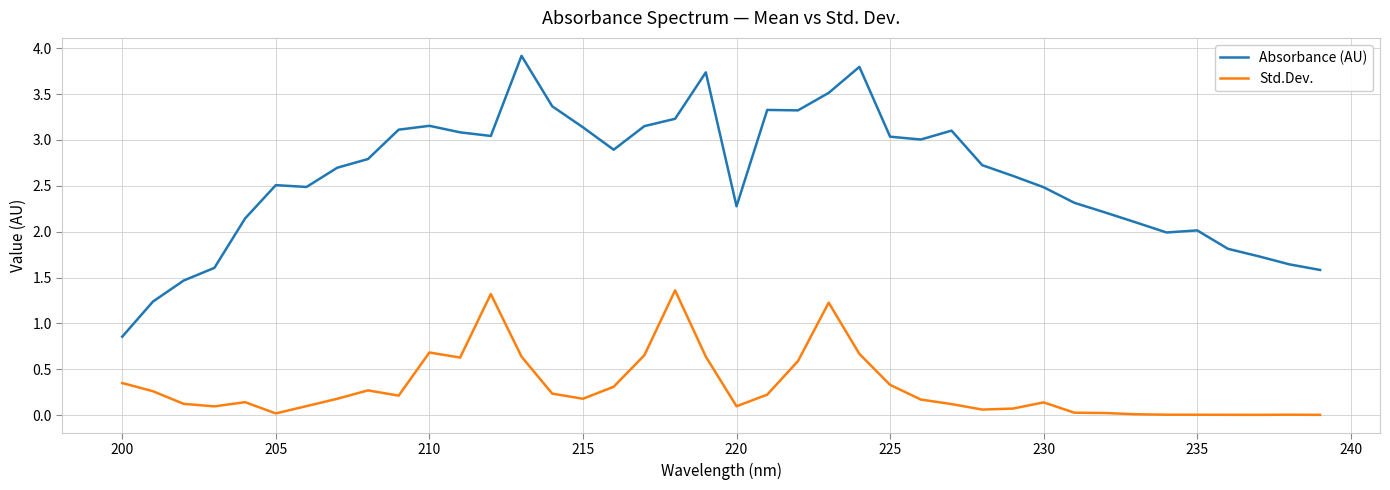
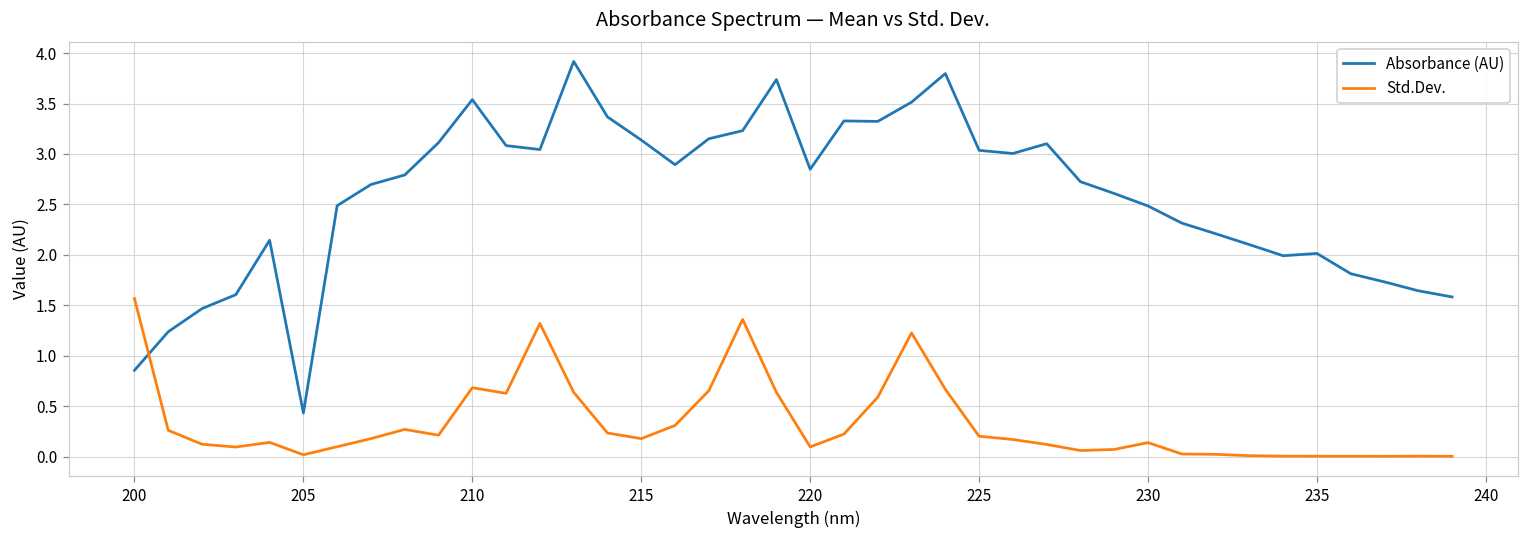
  {
    "Absorbance (AU)": {
      "200": 0.9,
-     "205": 2.5,
-     "210": 3.2,
+     "205": 0.4,
+     "210": 3.5,
      "215": 3.1,
-     "220": 2.3,
+     "220": 2.8,
      "225": 3.0,
      "230": 2.5,
      "235": 2.0
    },
    "Std.Dev.": {
-     "200": 0.4,
+     "200": 1.6,
      "205": 0.0,
      "210": 0.7,
      "215": 0.2,
      "220": 0.1,
-     "225": 0.3,
+     "225": 0.2,
      "230": 0.1,
      "235": 0.0
    }
  }
